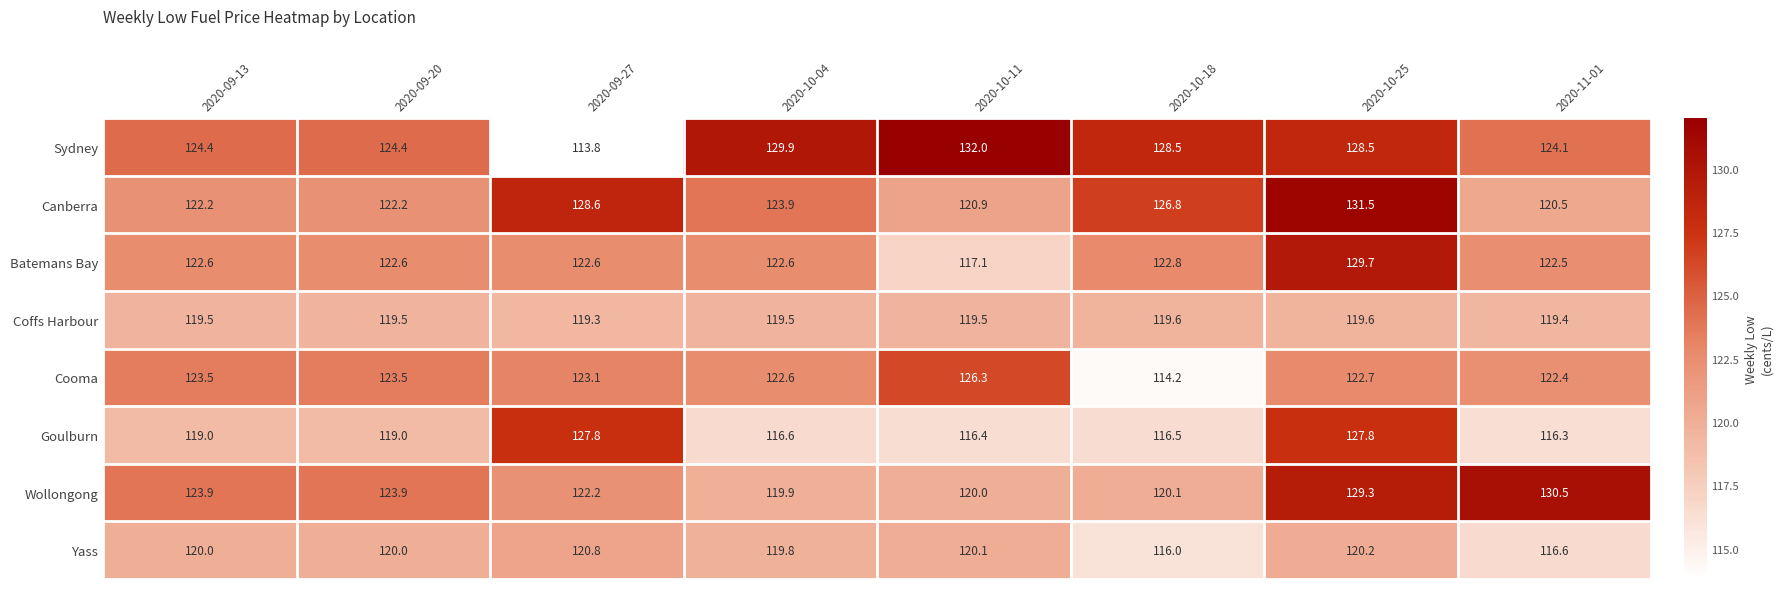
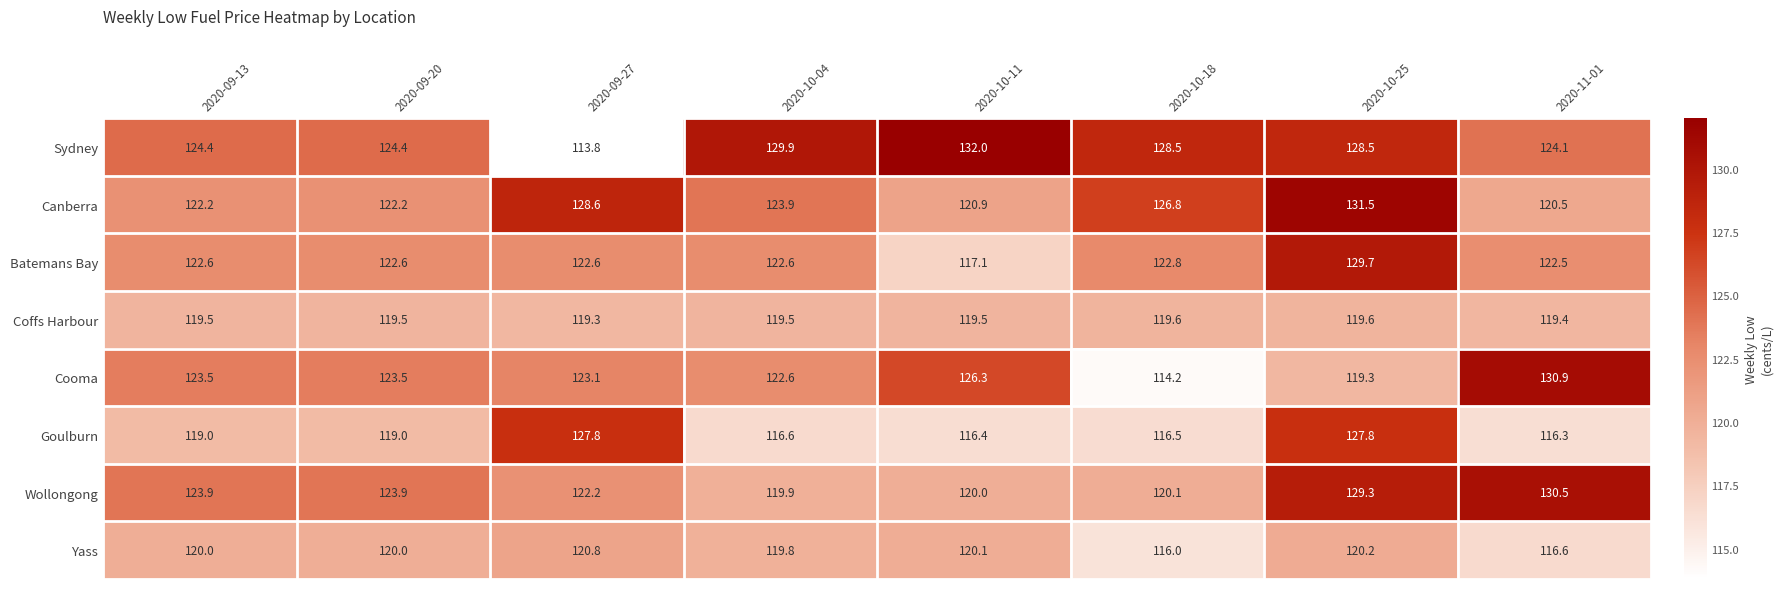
  {
    "Sydney": {
      "2020-09-13": 124.4,
      "2020-09-20": 124.4,
      "2020-09-27": 113.8,
      "2020-10-04": 129.9,
      "2020-10-11": 132.0,
      "2020-10-18": 128.5,
      "2020-10-25": 128.5,
      "2020-11-01": 124.1
    },
    "Canberra": {
      "2020-09-13": 122.2,
      "2020-09-20": 122.2,
      "2020-09-27": 128.6,
      "2020-10-04": 123.9,
      "2020-10-11": 120.9,
      "2020-10-18": 126.8,
      "2020-10-25": 131.5,
      "2020-11-01": 120.5
    },
    "Batemans Bay": {
      "2020-09-13": 122.6,
      "2020-09-20": 122.6,
      "2020-09-27": 122.6,
      "2020-10-04": 122.6,
      "2020-10-11": 117.1,
      "2020-10-18": 122.8,
      "2020-10-25": 129.7,
      "2020-11-01": 122.5
    },
    "Coffs Harbour": {
      "2020-09-13": 119.5,
      "2020-09-20": 119.5,
      "2020-09-27": 119.3,
      "2020-10-04": 119.5,
      "2020-10-11": 119.5,
      "2020-10-18": 119.6,
      "2020-10-25": 119.6,
      "2020-11-01": 119.4
    },
    "Cooma": {
      "2020-09-13": 123.5,
      "2020-09-20": 123.5,
      "2020-09-27": 123.1,
      "2020-10-04": 122.6,
      "2020-10-11": 126.3,
      "2020-10-18": 114.2,
-     "2020-10-25": 122.7,
-     "2020-11-01": 122.4
+     "2020-10-25": 119.3,
+     "2020-11-01": 130.9
    },
    "Goulburn": {
      "2020-09-13": 119.0,
      "2020-09-20": 119.0,
      "2020-09-27": 127.8,
      "2020-10-04": 116.6,
      "2020-10-11": 116.4,
      "2020-10-18": 116.5,
      "2020-10-25": 127.8,
      "2020-11-01": 116.3
    },
    "Wollongong": {
      "2020-09-13": 123.9,
      "2020-09-20": 123.9,
      "2020-09-27": 122.2,
      "2020-10-04": 119.9,
      "2020-10-11": 120.0,
      "2020-10-18": 120.1,
      "2020-10-25": 129.3,
      "2020-11-01": 130.5
    },
    "Yass": {
      "2020-09-13": 120.0,
      "2020-09-20": 120.0,
      "2020-09-27": 120.8,
      "2020-10-04": 119.8,
      "2020-10-11": 120.1,
      "2020-10-18": 116.0,
      "2020-10-25": 120.2,
      "2020-11-01": 116.6
    }
  }
